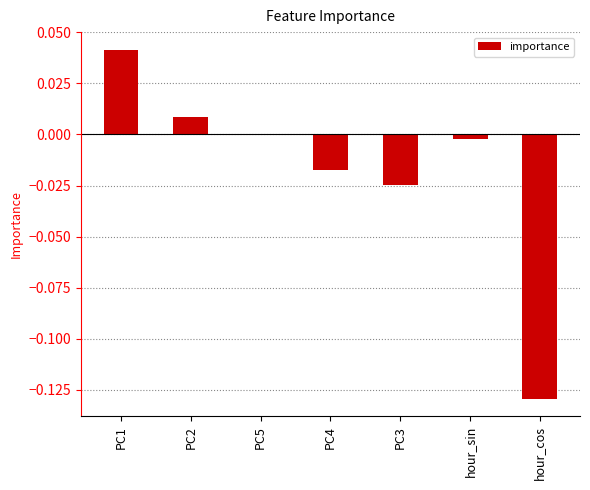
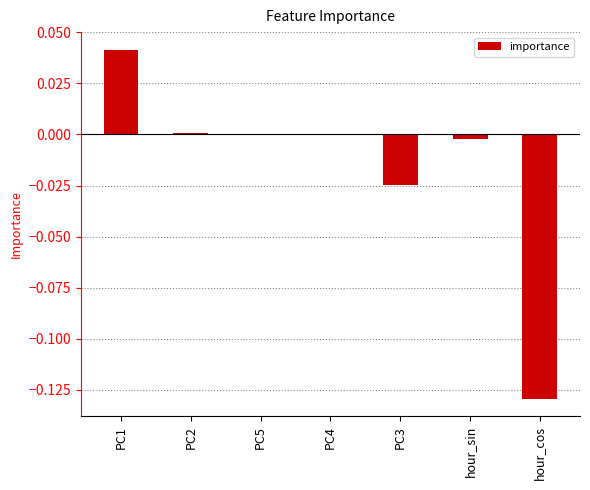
  {
    "PC1": 0.042,
-   "PC2": 0.008,
-   "PC4": -0.017,
+   "PC2": 0.001,
+   "PC4": 0.000,
    "PC3": -0.025,
    "hour_sin": -0.002,
    "hour_cos": -0.129
  }
